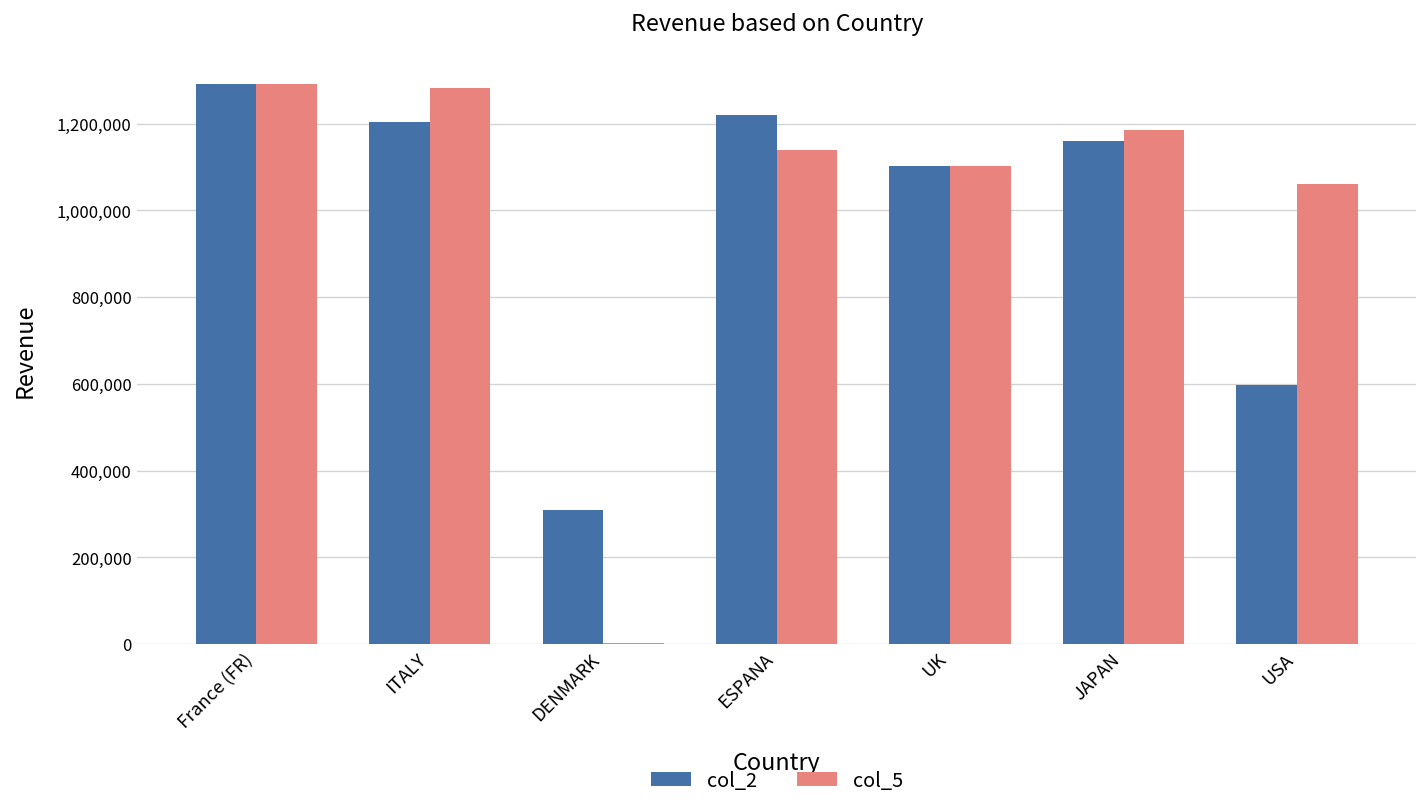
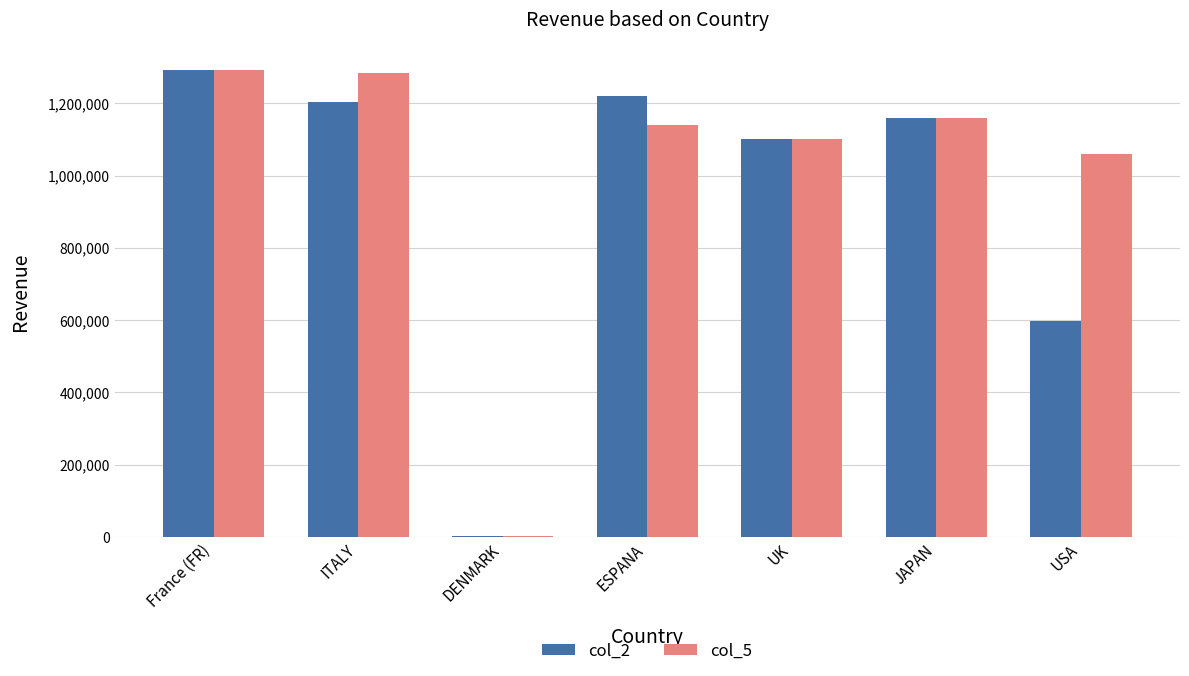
  {
    "col_2": {
      "France (FR)": "1,290,000",
      "ITALY": "1,200,000",
-     "DENMARK": "310,000",
+     "DENMARK": "0",
      "ESPANA": "1,220,000",
      "UK": "1,100,000",
      "JAPAN": "1,160,000",
      "USA": "600,000"
    },
    "col_5": {
      "France (FR)": "1,290,000",
      "ITALY": "1,280,000",
      "ESPANA": "1,140,000",
      "UK": "1,100,000",
-     "JAPAN": "1,180,000",
+     "JAPAN": "1,160,000",
      "USA": "1,060,000"
    }
  }
